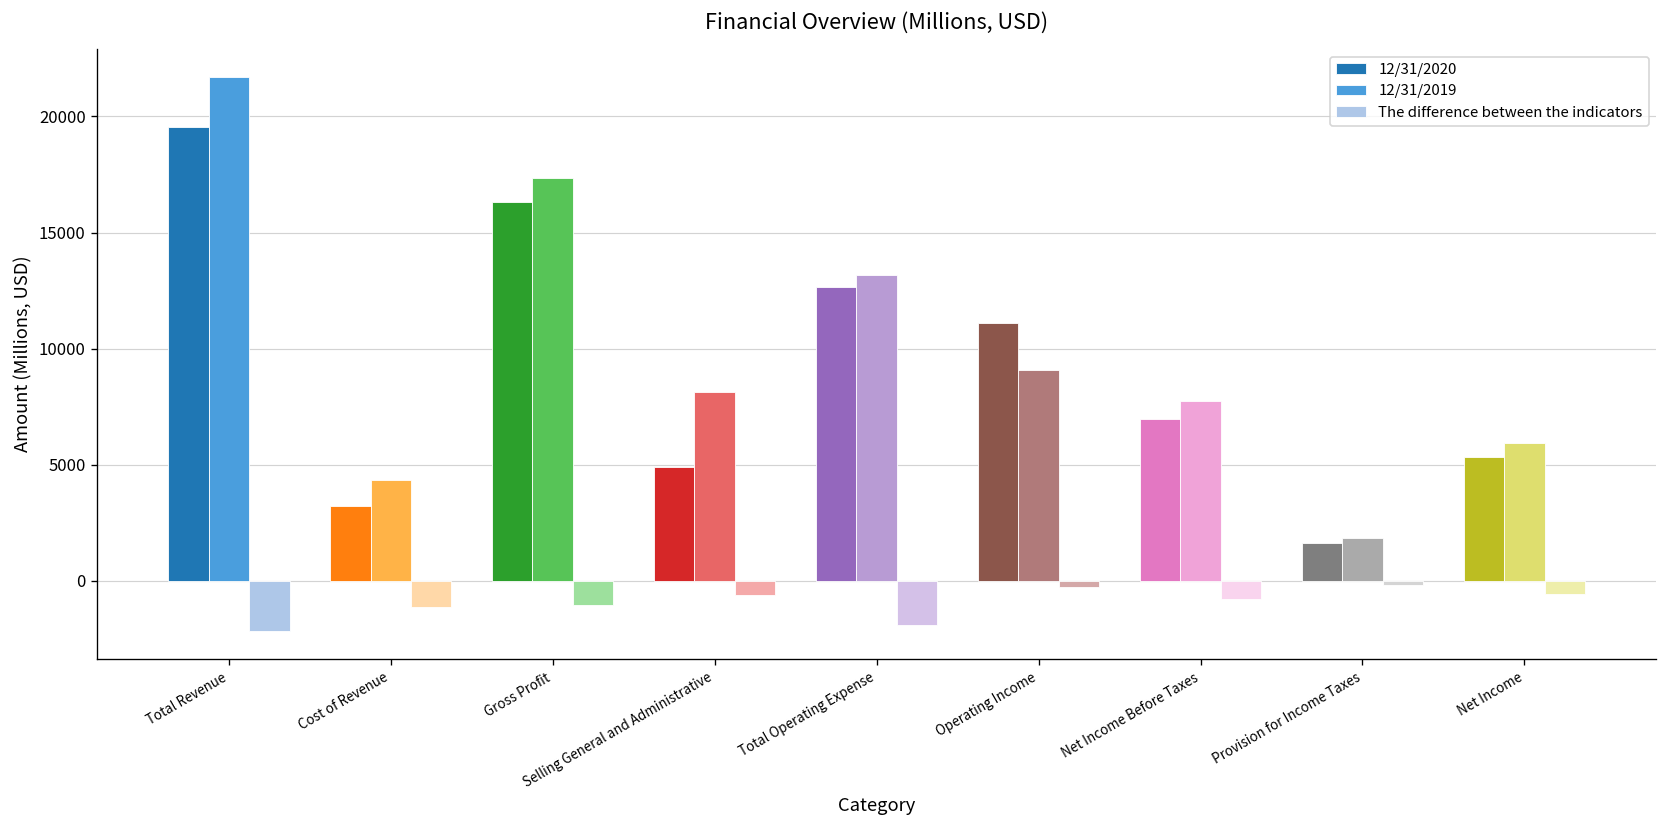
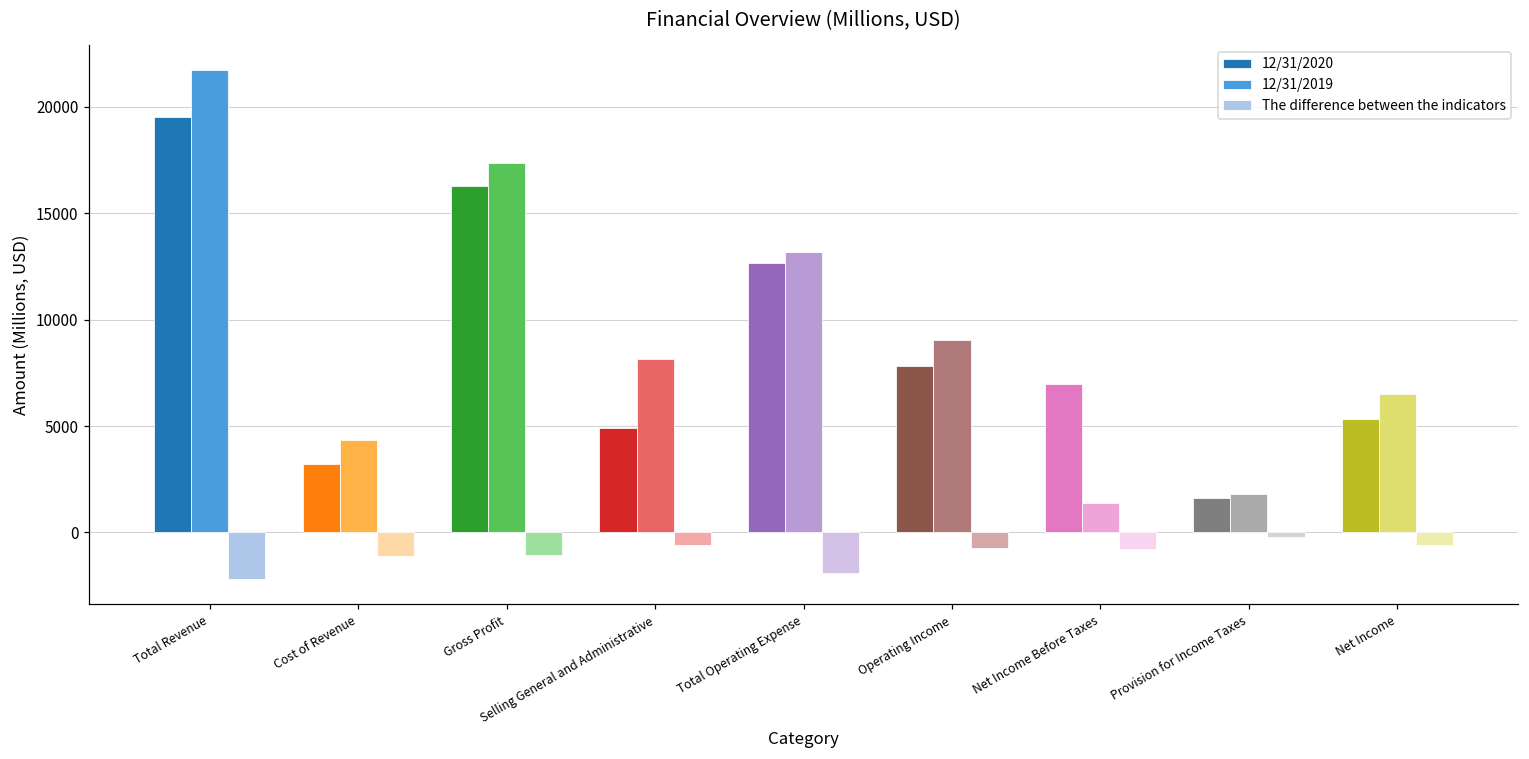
  {
    "12/31/2020": {
      "Total Revenue": 19500,
      "Cost of Revenue": 3200,
      "Gross Profit": 16300,
      "Selling General and Administrative": 4900,
      "Total Operating Expense": 12700,
-     "Operating Income": 11100,
+     "Operating Income": 7800,
      "Net Income Before Taxes": 7000,
      "Provision for Income Taxes": 1600,
      "Net Income": 5300
    },
    "12/31/2019": {
      "Total Revenue": 21700,
      "Cost of Revenue": 4400,
      "Gross Profit": 17300,
      "Selling General and Administrative": 8100,
      "Total Operating Expense": 13200,
      "Operating Income": 9100,
-     "Net Income Before Taxes": 7700,
+     "Net Income Before Taxes": 1400,
      "Provision for Income Taxes": 1800,
-     "Net Income": 5900
+     "Net Income": 6500
    },
    "The difference between the indicators": {
      "Total Revenue": -2200,
      "Cost of Revenue": -1100,
      "Gross Profit": -1100,
      "Selling General and Administrative": -600,
      "Total Operating Expense": -1900,
-     "Operating Income": -300,
+     "Operating Income": -700,
      "Net Income Before Taxes": -800,
      "Provision for Income Taxes": -200,
      "Net Income": -600
    }
  }
